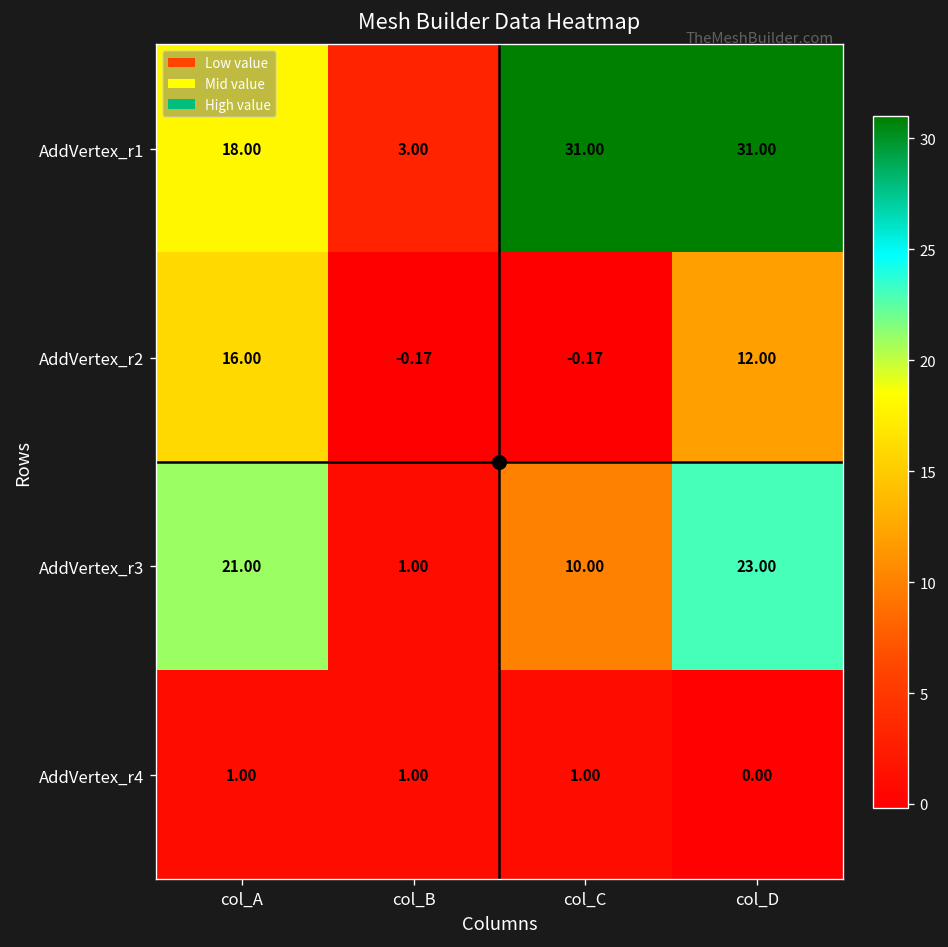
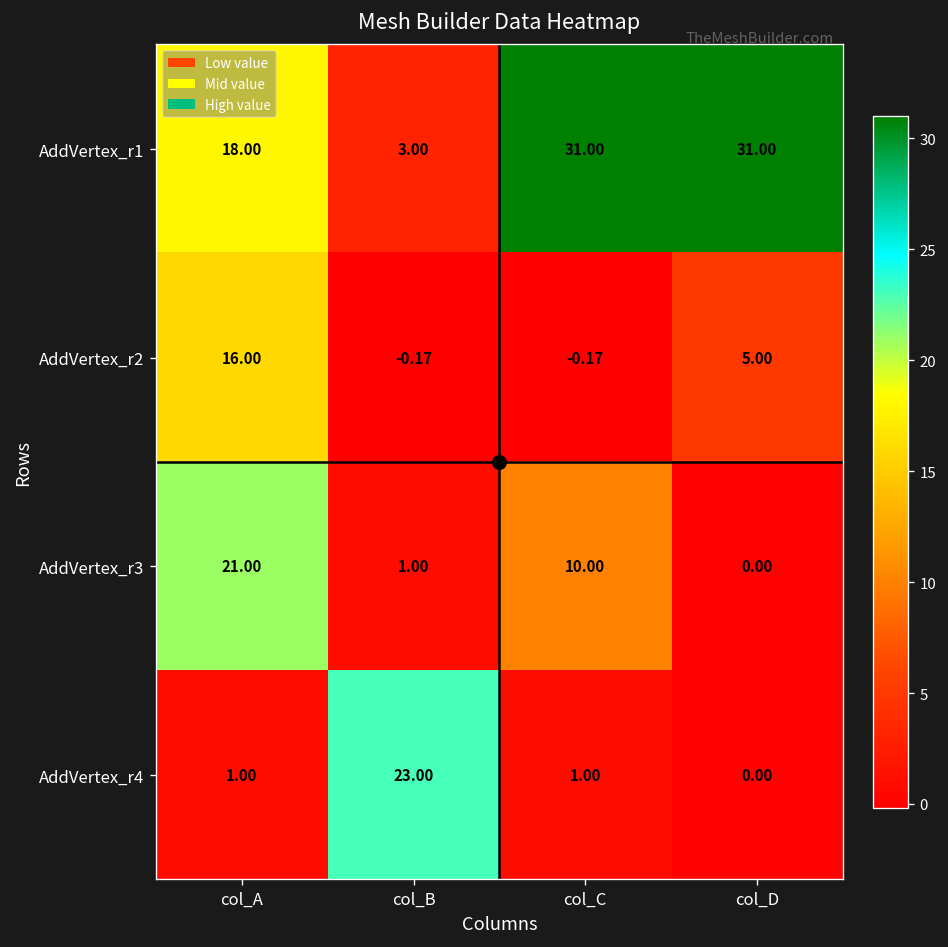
  {
    "AddVertex_r1": {
      "col_A": 18.00,
      "col_B": 3.00,
      "col_C": 31.00,
      "col_D": 31.00
    },
    "AddVertex_r2": {
      "col_A": 16.00,
      "col_B": -0.17,
      "col_C": -0.17,
-     "col_D": 12.00
+     "col_D": 5.00
    },
    "AddVertex_r3": {
      "col_A": 21.00,
      "col_B": 1.00,
      "col_C": 10.00,
-     "col_D": 23.00
+     "col_D": 0.00
    },
    "AddVertex_r4": {
      "col_A": 1.00,
-     "col_B": 1.00,
+     "col_B": 23.00,
      "col_C": 1.00,
      "col_D": 0.00
    }
  }
